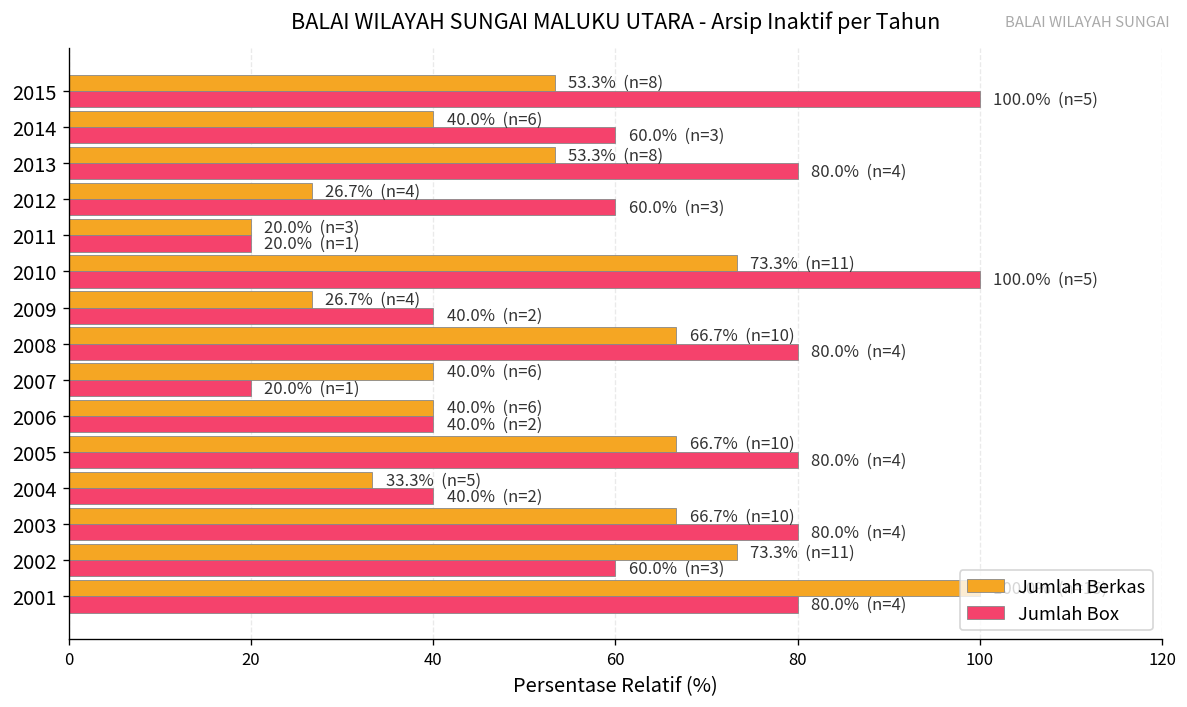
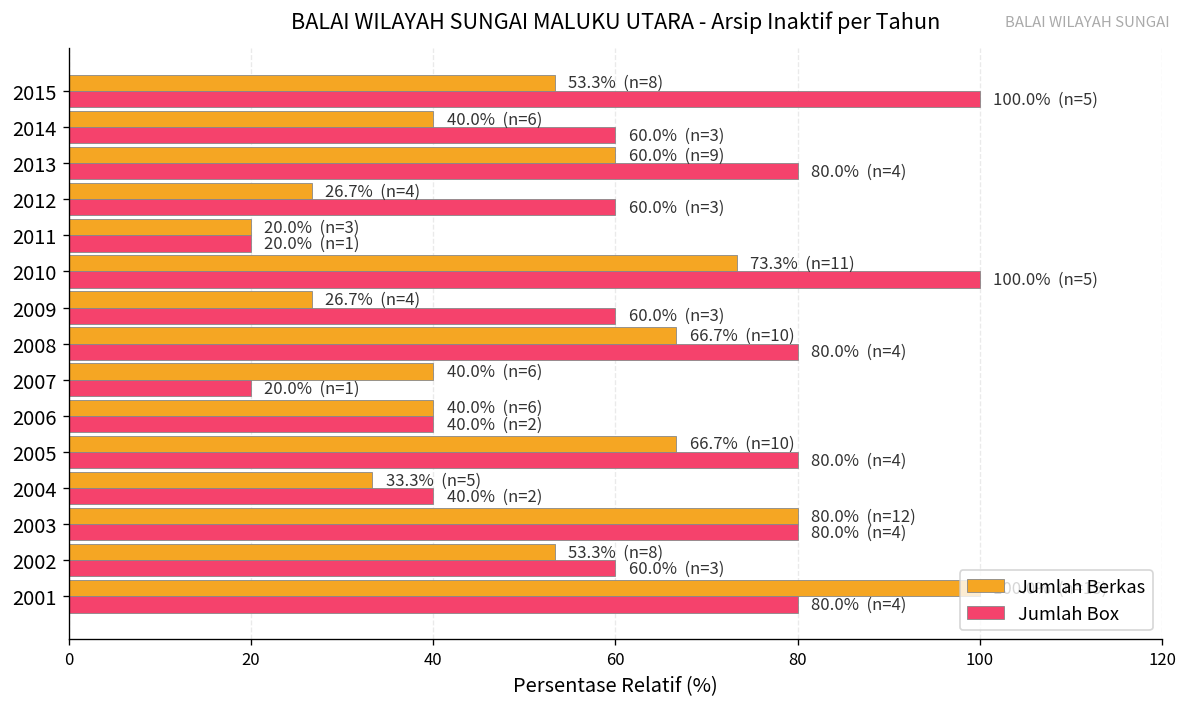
  {
    "Jumlah Berkas": {
      "2015": "53.3%",
      "2014": "40.0%",
-     "2013": "53.3% (n=8)",
+     "2013": "60.0% (n=9)",
      "2012": "26.7%",
      "2011": "20.0%",
      "2010": "73.3%",
      "2009": "26.7%",
      "2008": "66.7%",
      "2007": "40.0%",
      "2006": "40.0%",
      "2005": "66.7%",
      "2004": "33.3%",
-     "2003": "66.7% (n=10)",
-     "2002": "73.3% (n=11)"
+     "2003": "80.0% (n=12)",
+     "2002": "53.3% (n=8)"
    },
    "Jumlah Box": {
      "2015": "100.0%",
      "2014": "60.0%",
      "2013": "80.0%",
      "2012": "60.0%",
      "2011": "20.0%",
      "2010": "100.0%",
-     "2009": "40.0% (n=2)",
+     "2009": "60.0% (n=3)",
      "2008": "80.0%",
      "2007": "20.0%",
      "2006": "40.0%",
      "2005": "80.0%",
      "2004": "40.0%",
      "2003": "80.0%",
      "2002": "60.0%",
      "2001": "80.0%"
    }
  }
